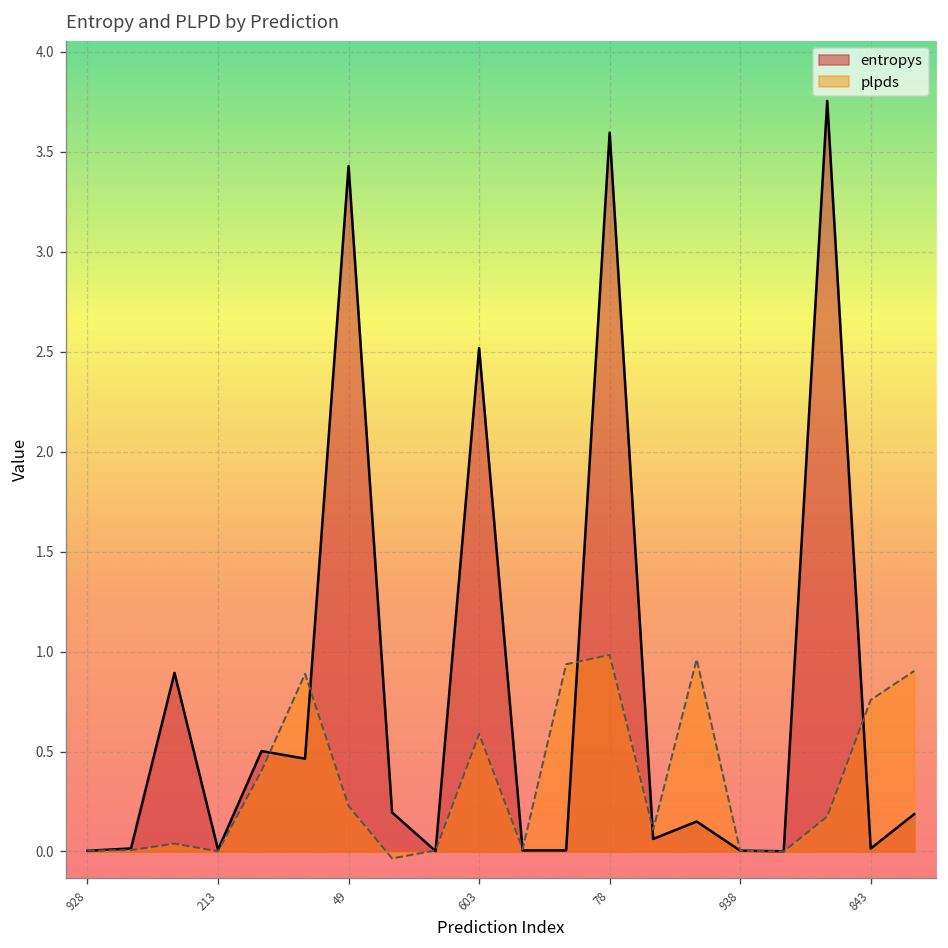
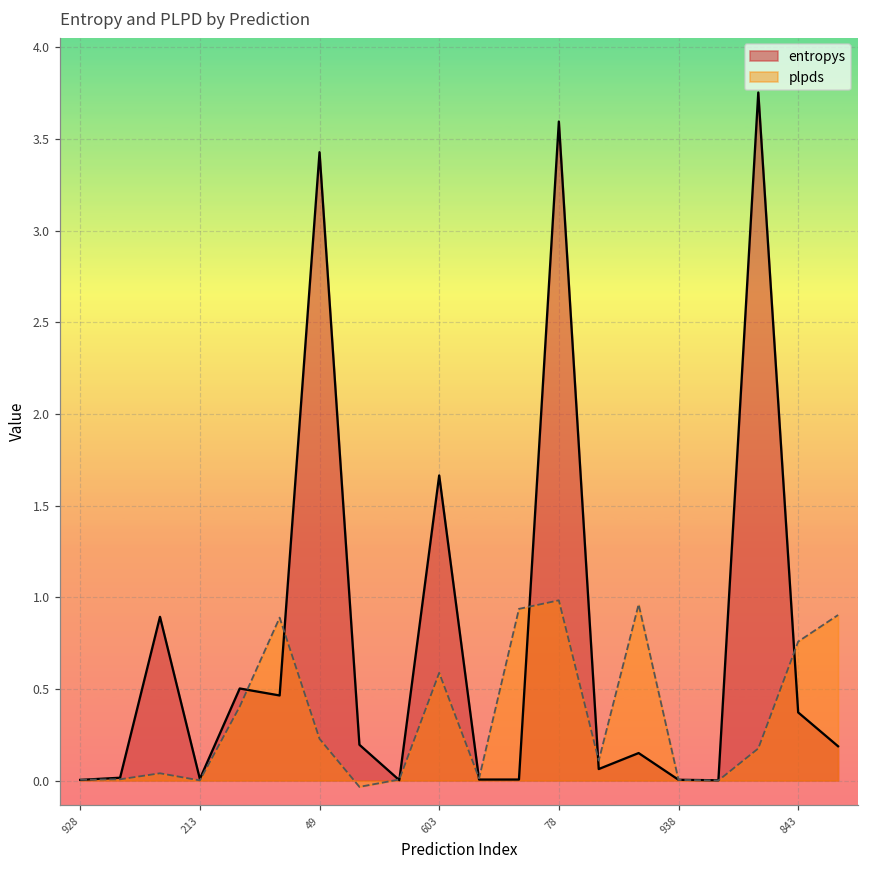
  {
    "entropys": {
      "49": 3.43,
-     "603": 2.52,
+     "603": 1.66,
      "78": 3.60,
-     "843": 0.01
+     "843": 0.37
    }
  }
